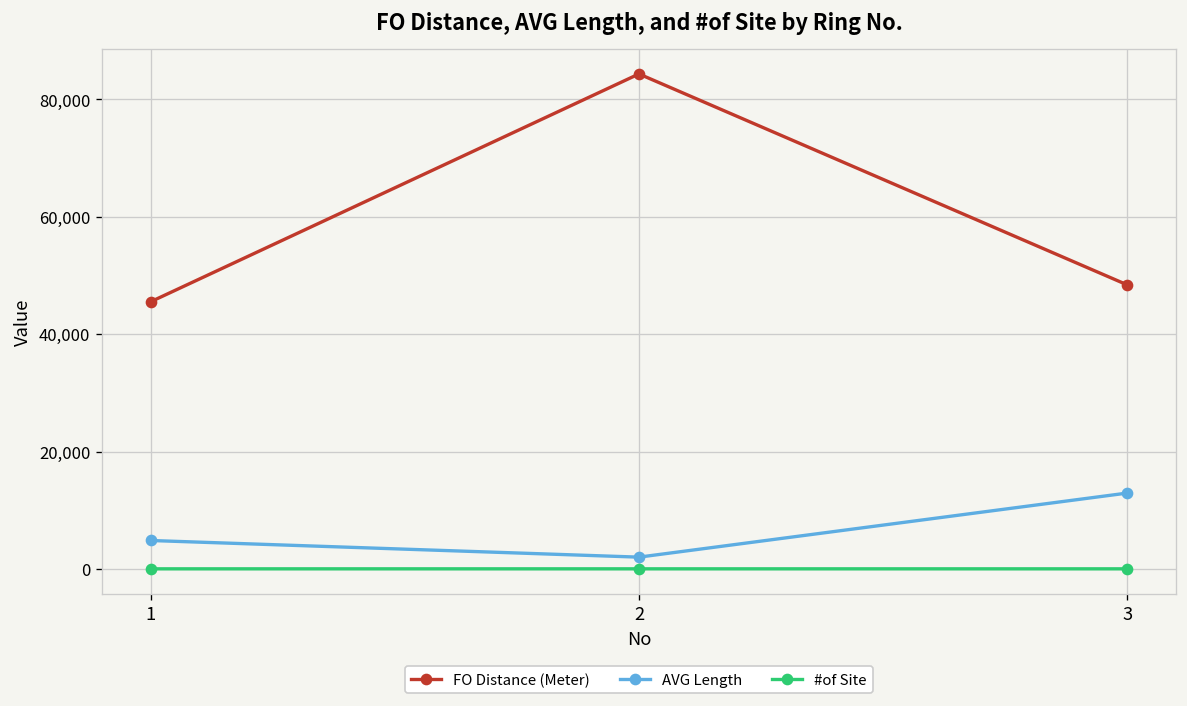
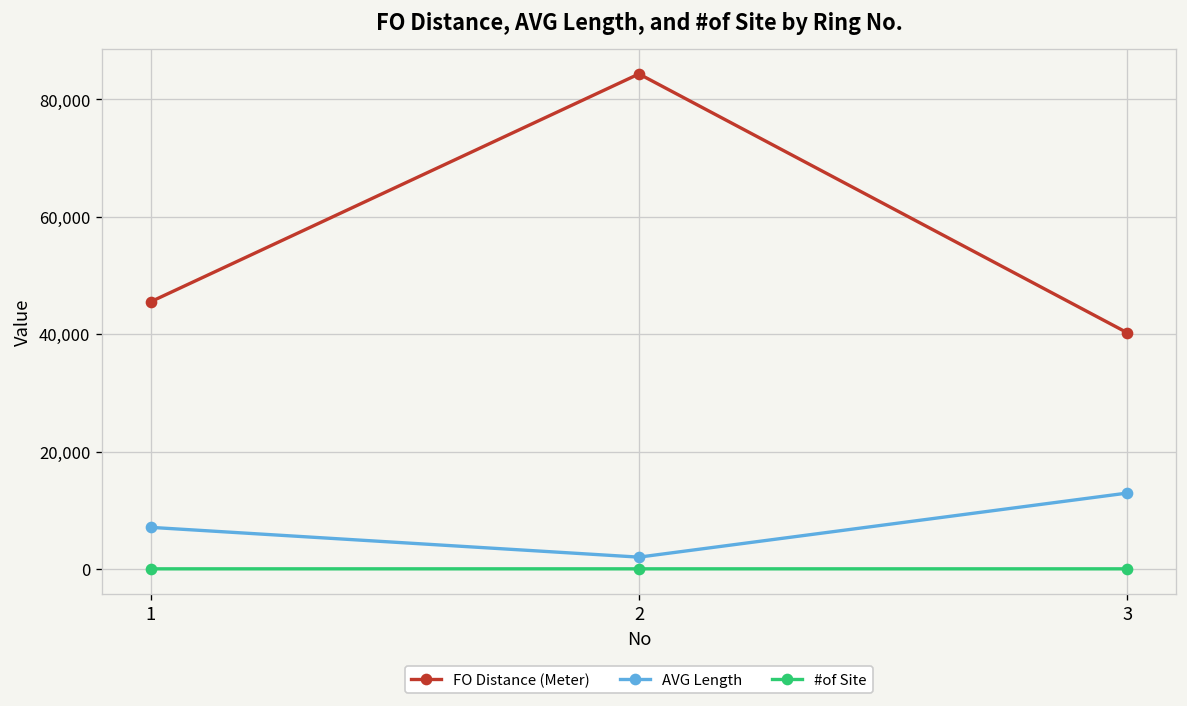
  {
    "FO Distance (Meter)": {
      "1": "46,000",
      "2": "84,000",
-     "3": "48,000"
+     "3": "40,000"
    },
    "AVG Length": {
-     "1": "5,000",
+     "1": "7,000",
      "2": "2,000",
      "3": "13,000"
    },
    "#of Site": {
      "1": "0",
      "2": "0",
      "3": "0"
    }
  }
